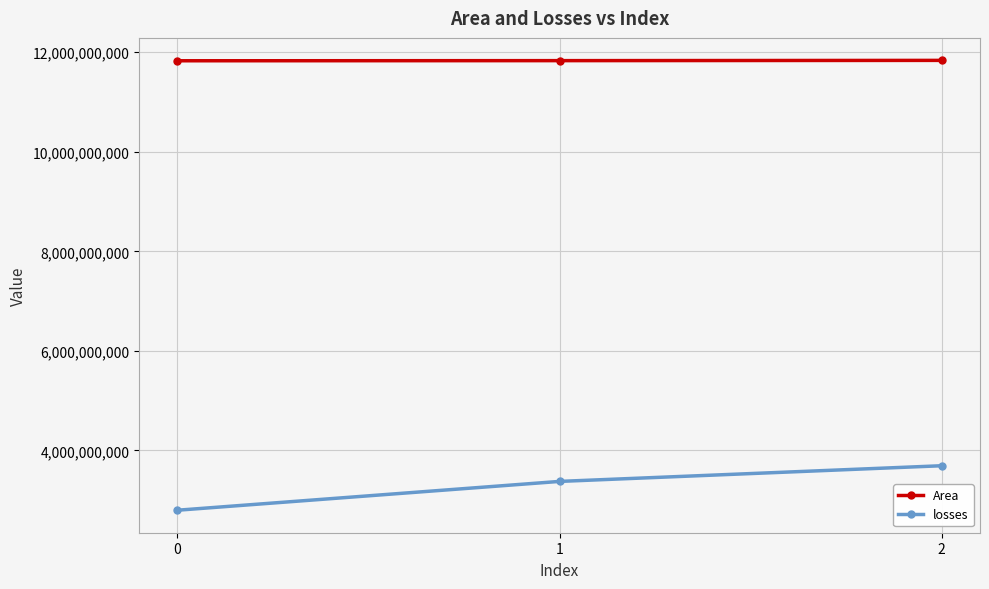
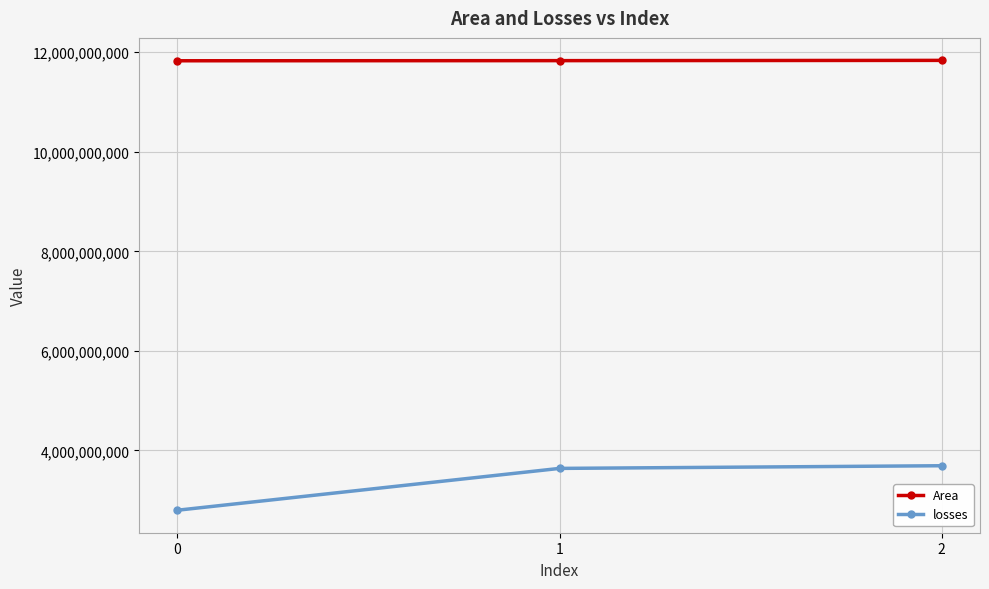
  {
    "Area": {
      "0": "11,800,000,000",
      "1": "11,800,000,000",
      "2": "11,800,000,000"
    },
    "losses": {
      "0": "2,800,000,000",
-     "1": "3,400,000,000",
+     "1": "3,600,000,000",
      "2": "3,700,000,000"
    }
  }
